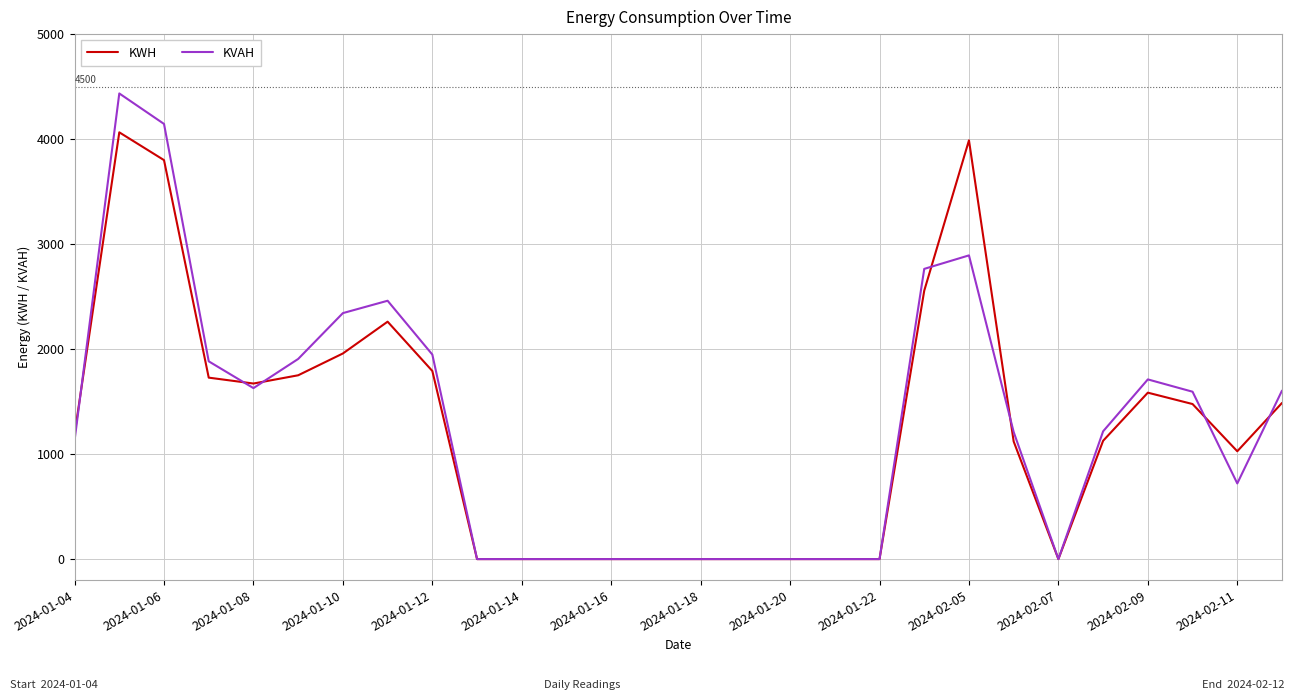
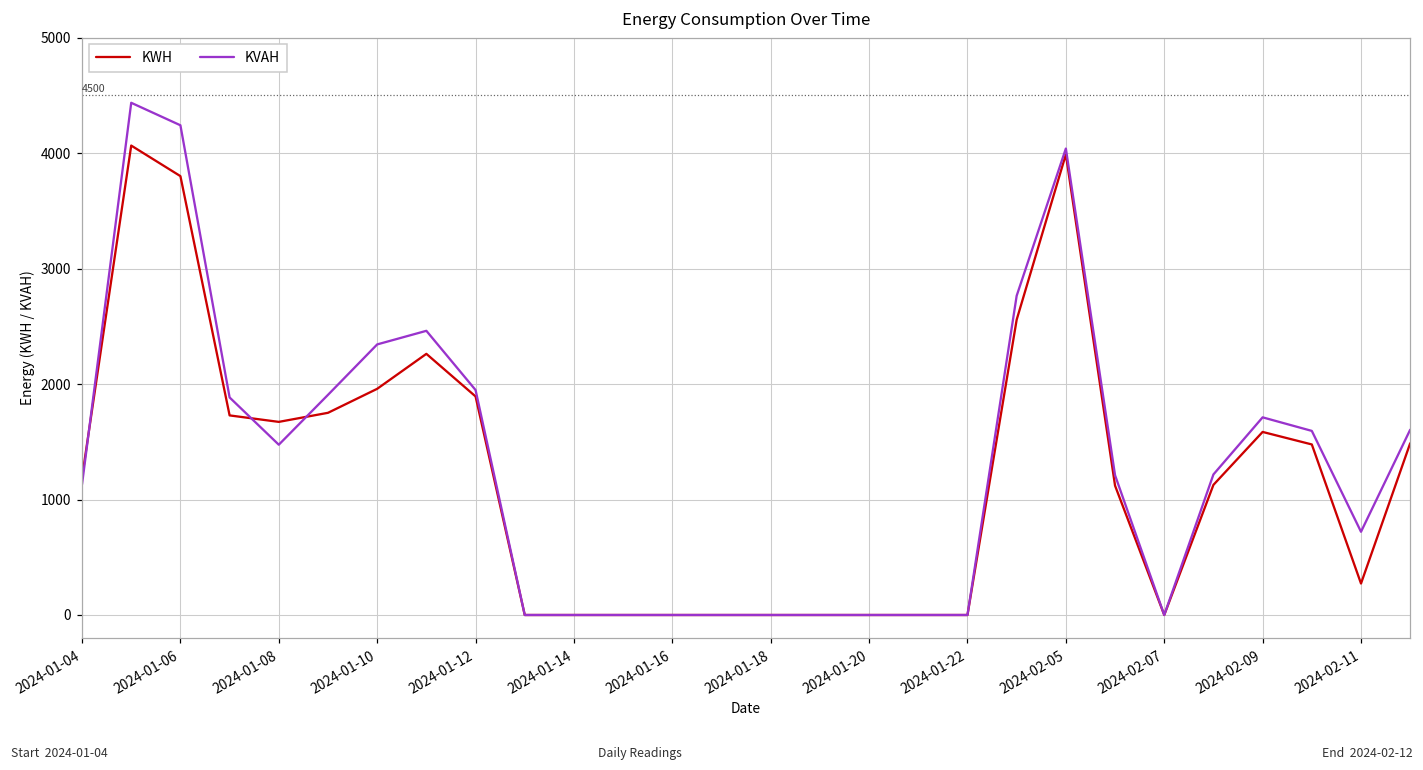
  {
    "KWH": {
      "2024-01-04": 1190,
      "2024-01-06": 3800,
      "2024-01-08": 1670,
      "2024-01-10": 1960,
-     "2024-01-12": 1790,
+     "2024-01-12": 1890,
      "2024-02-05": 3990,
      "2024-02-09": 1590,
-     "2024-02-11": 1030
+     "2024-02-11": 270
    },
    "KVAH": {
      "2024-01-04": 1130,
-     "2024-01-06": 4140,
-     "2024-01-08": 1630,
+     "2024-01-06": 4240,
+     "2024-01-08": 1470,
      "2024-01-10": 2340,
      "2024-01-12": 1950,
-     "2024-02-05": 2890,
+     "2024-02-05": 4040,
      "2024-02-09": 1710,
      "2024-02-11": 720
    }
  }
